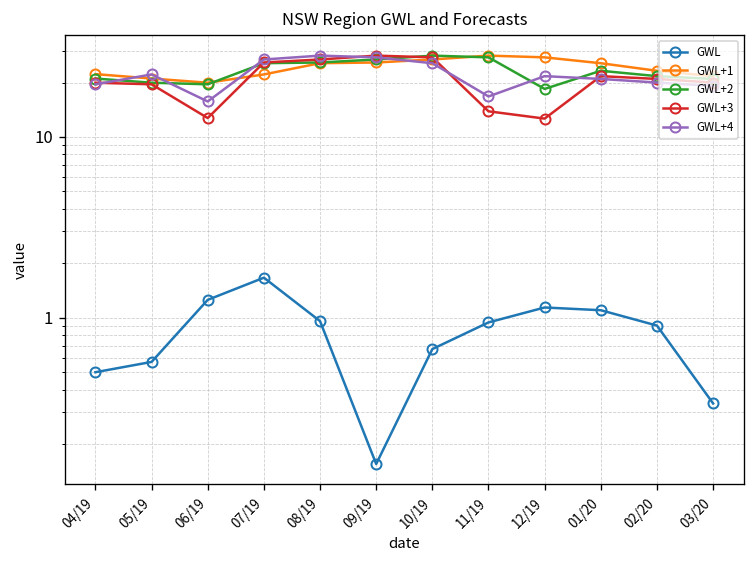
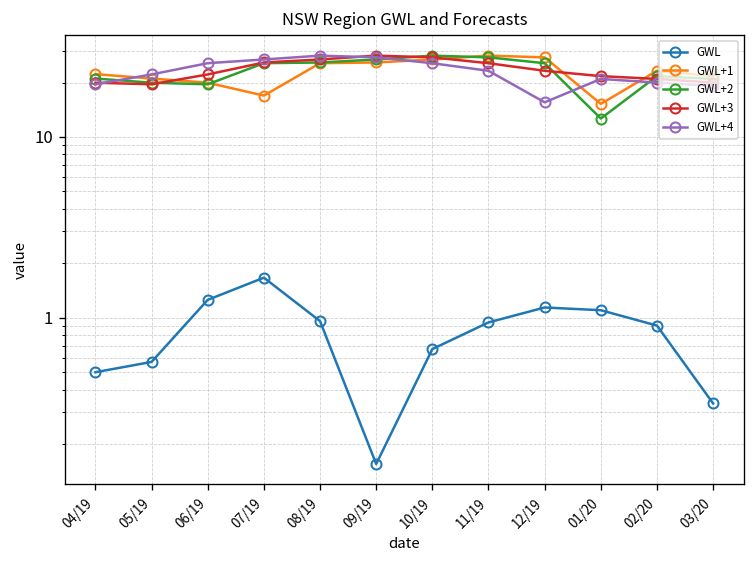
  {
    "GWL": {
      "04/19": 0.50,
      "05/19": 0.57,
      "06/19": 1.3,
      "07/19": 1.7,
      "08/19": 1.0,
      "09/19": 0.16,
      "10/19": 0.7,
      "11/19": 0.9,
      "12/19": 1.1,
      "01/20": 1.1,
      "02/20": 0.9,
      "03/20": 0.34
    },
    "GWL+1": {
      "04/19": 22,
      "05/19": 21,
-     "07/19": 22,
+     "07/19": 17,
      "12/19": 28,
-     "01/20": 26,
+     "01/20": 15,
      "02/20": 23
    },
    "GWL+2": {
      "04/19": 21,
-     "12/19": 18,
-     "01/20": 23
+     "12/19": 26,
+     "01/20": 13
    },
    "GWL+3": {
-     "06/19": 13,
-     "11/19": 14,
-     "12/19": 13
+     "06/19": 22,
+     "11/19": 26,
+     "12/19": 23
    },
    "GWL+4": {
      "05/19": 22,
-     "06/19": 16,
+     "06/19": 26,
      "08/19": 28,
      "10/19": 26,
-     "11/19": 17,
-     "12/19": 22,
+     "11/19": 23,
+     "12/19": 16,
      "02/20": 20
    }
  }
